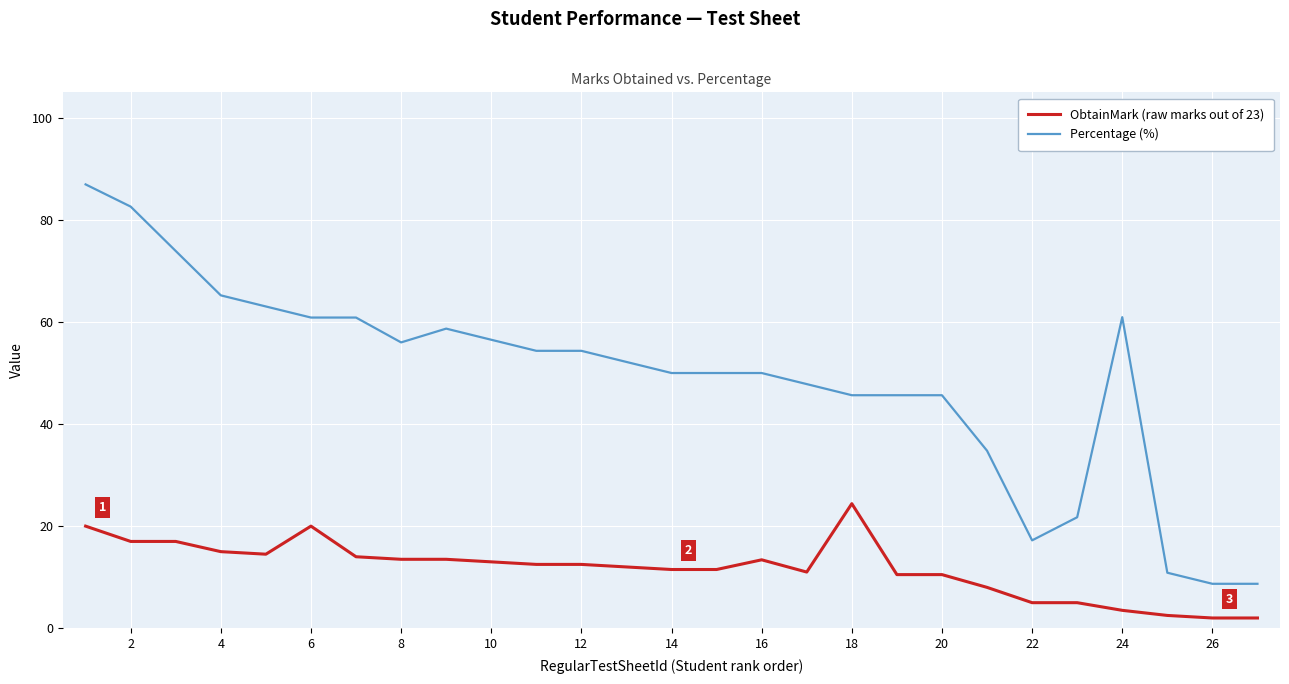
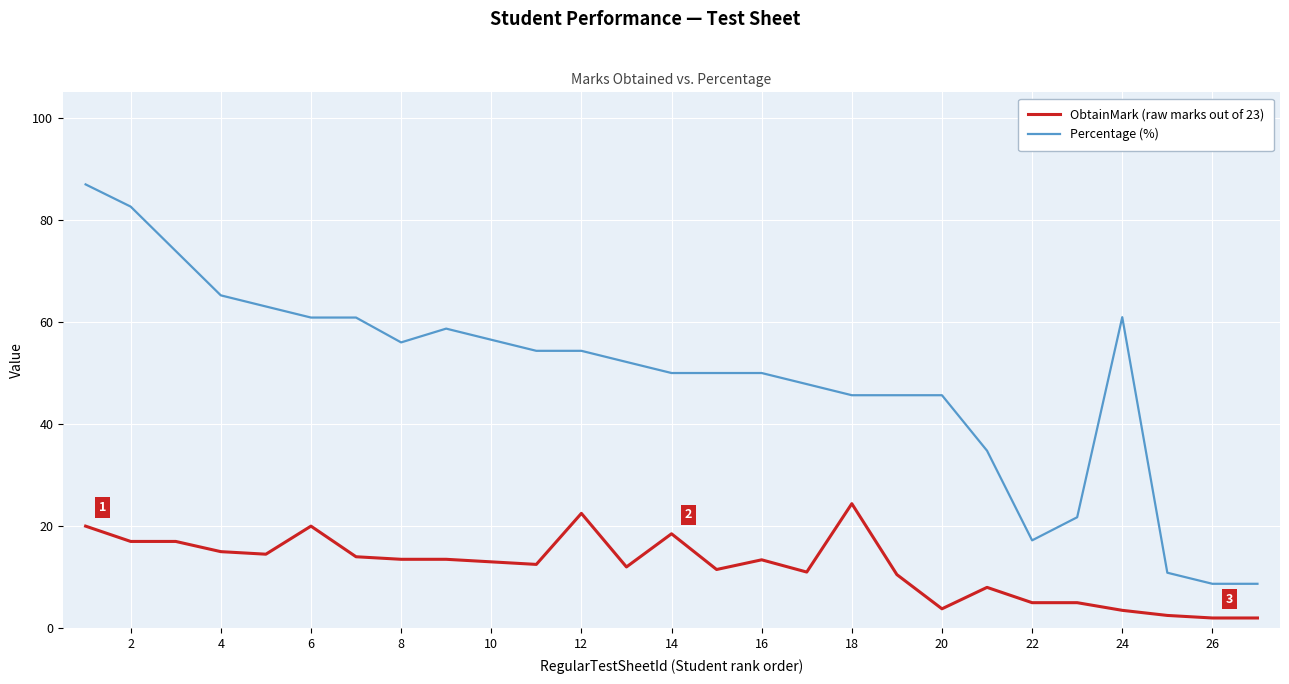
  {
    "ObtainMark (raw marks out of 23)": {
      "2": 17,
      "4": 15,
      "6": 20,
      "8": 14,
      "10": 13,
-     "12": 13,
-     "14": 12,
+     "12": 23,
+     "14": 19,
      "16": 13,
      "18": 24,
-     "20": 11,
+     "20": 4,
      "22": 5,
      "24": 4,
      "26": 2
    },
    "Percentage (%)": {
      "2": 83,
      "4": 65,
      "6": 61,
      "8": 56,
      "10": 57,
      "12": 54,
      "14": 50,
      "16": 50,
      "18": 46,
      "20": 46,
      "22": 17,
      "24": 61
    }
  }
